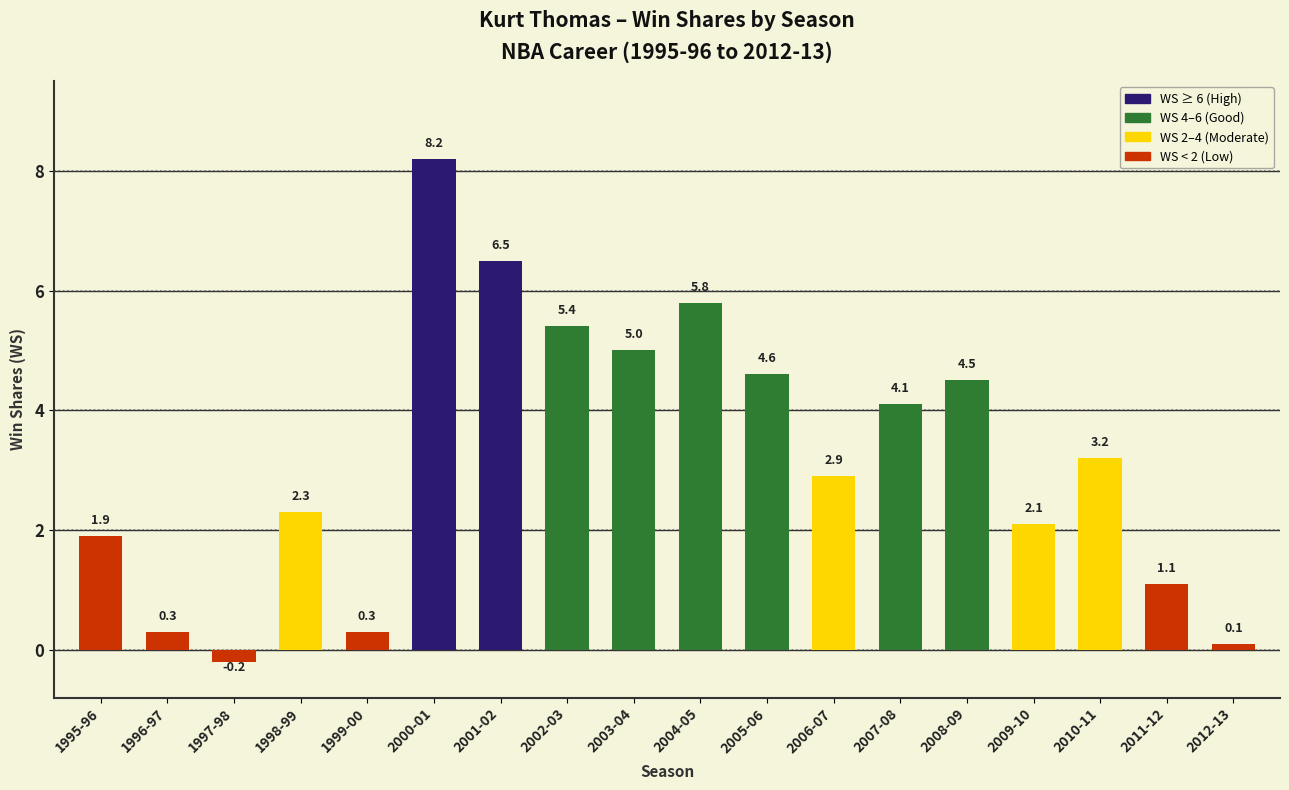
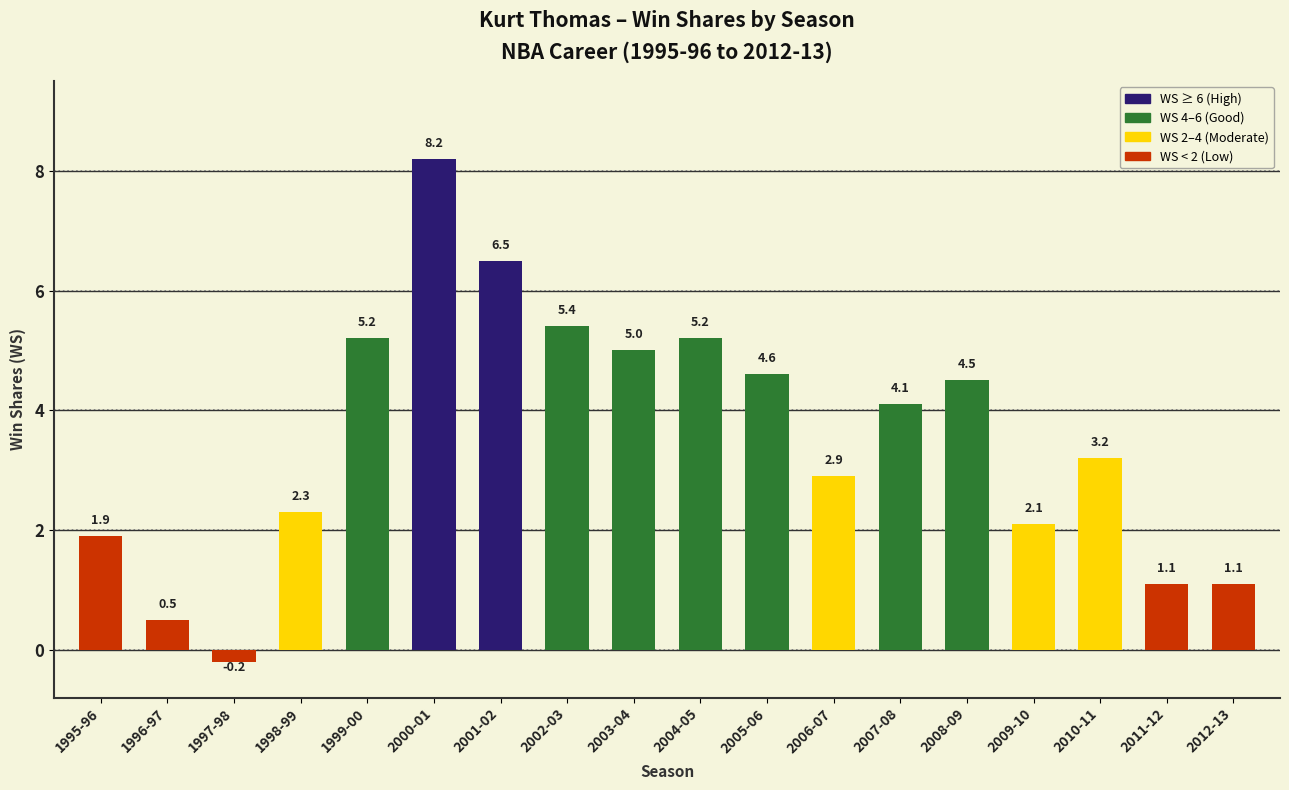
  {
    "1995-96": 1.9,
-   "1996-97": 0.3,
+   "1996-97": 0.5,
    "1997-98": -0.2,
    "1998-99": 2.3,
-   "1999-00": 0.3,
+   "1999-00": 5.2,
    "2000-01": 8.2,
    "2001-02": 6.5,
    "2002-03": 5.4,
    "2003-04": 5.0,
-   "2004-05": 5.8,
+   "2004-05": 5.2,
    "2005-06": 4.6,
    "2006-07": 2.9,
    "2007-08": 4.1,
    "2008-09": 4.5,
    "2009-10": 2.1,
    "2010-11": 3.2,
    "2011-12": 1.1,
-   "2012-13": 0.1
+   "2012-13": 1.1
  }
